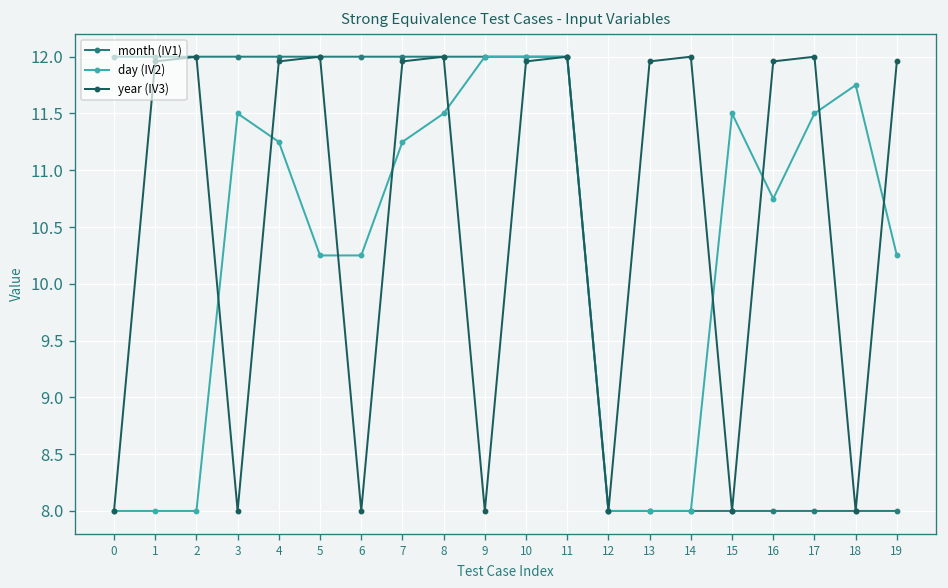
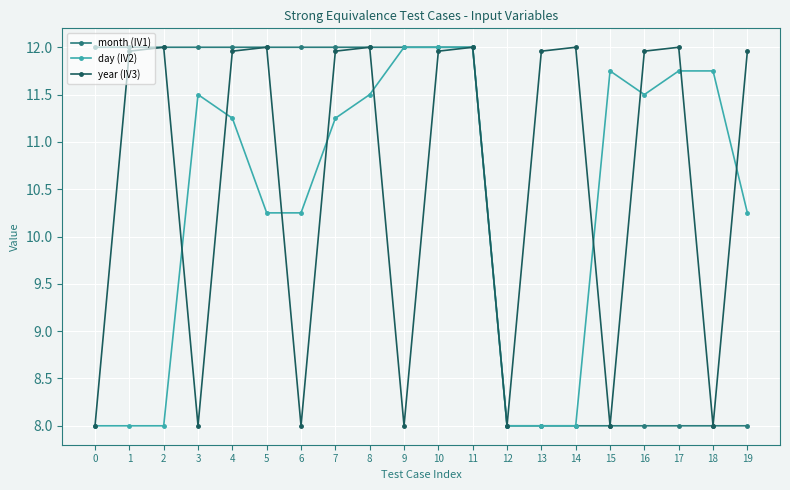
  {
    "day (IV2)": {
      "1": 8.0,
      "2": 8.0,
      "3": 11.5,
      "4": 11.3,
      "5": 10.3,
      "6": 10.3,
      "7": 11.3,
      "8": 11.5,
-     "15": 11.5,
-     "16": 10.8,
-     "17": 11.5,
+     "15": 11.8,
+     "16": 11.5,
+     "17": 11.8,
      "18": 11.8,
      "19": 10.3
    }
  }
